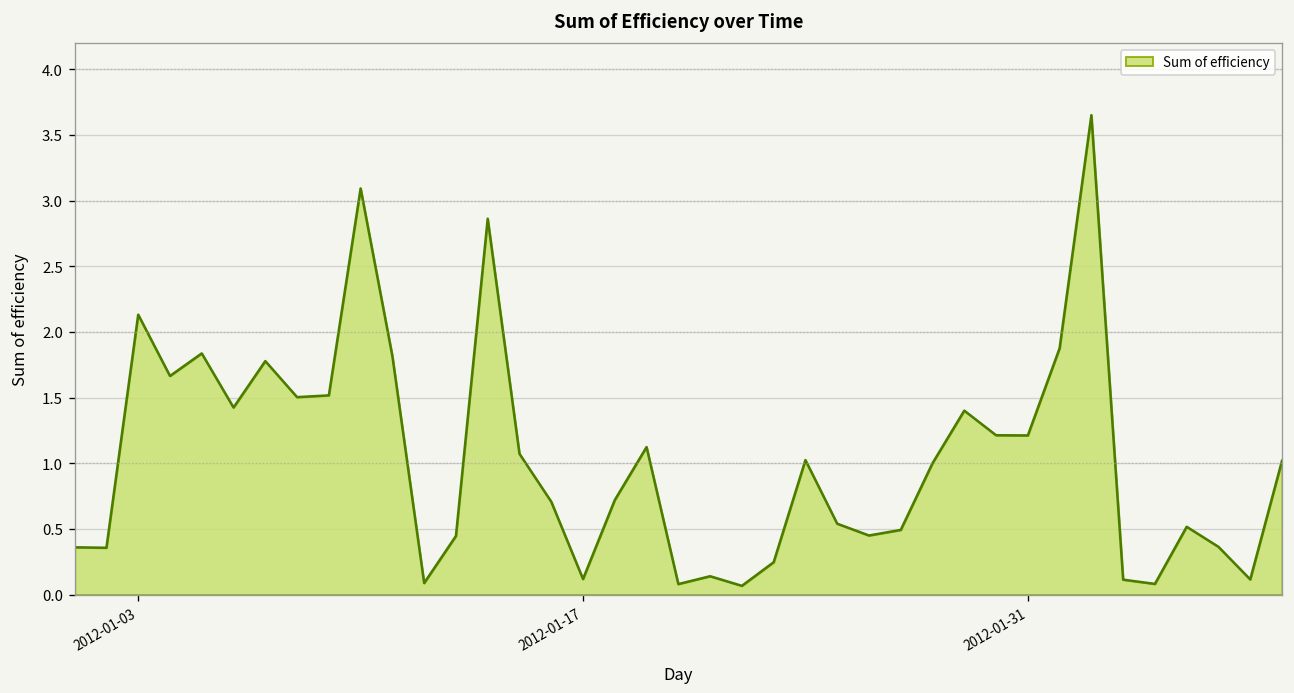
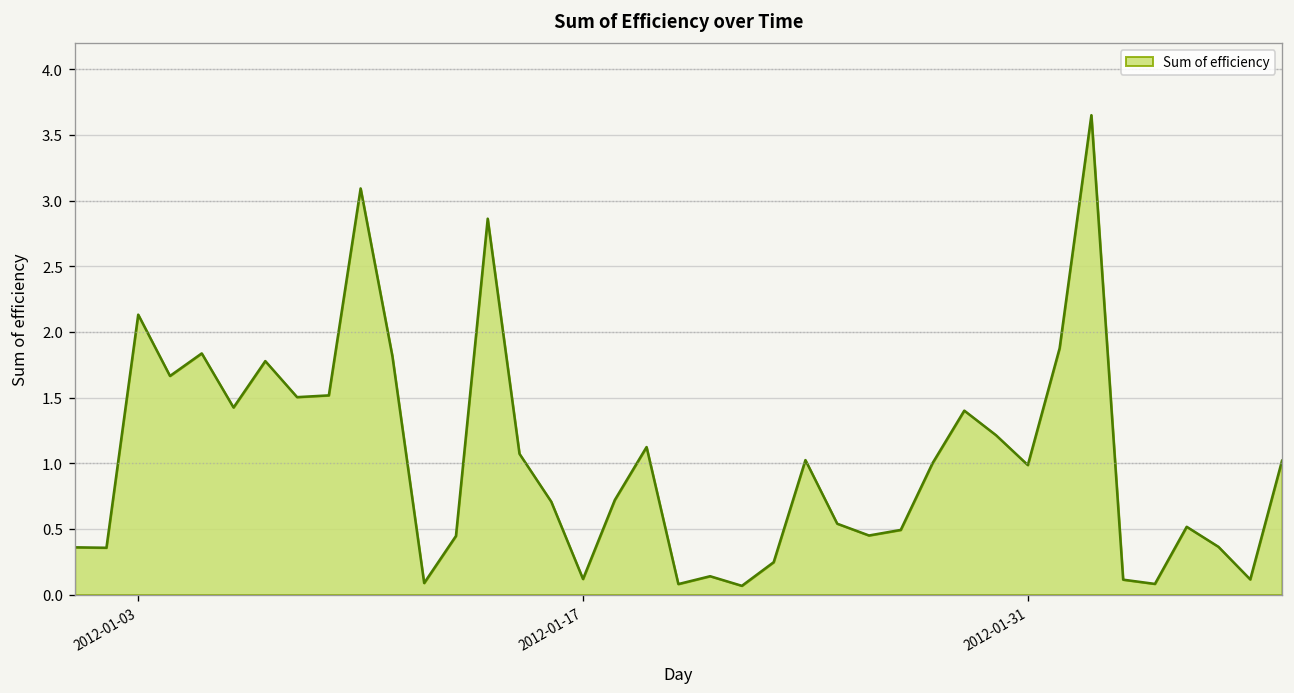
  {
    "2012-01-03": 2.13,
    "2012-01-17": 0.12,
-   "2012-01-31": 1.21
+   "2012-01-31": 0.99
  }
